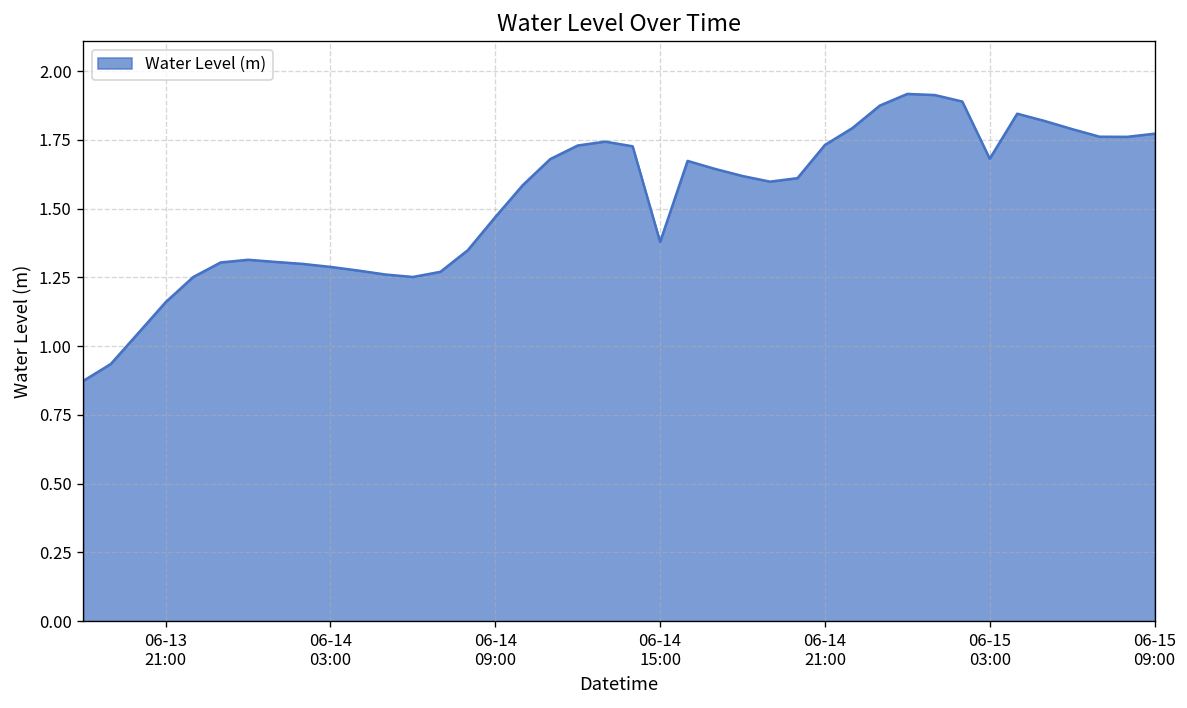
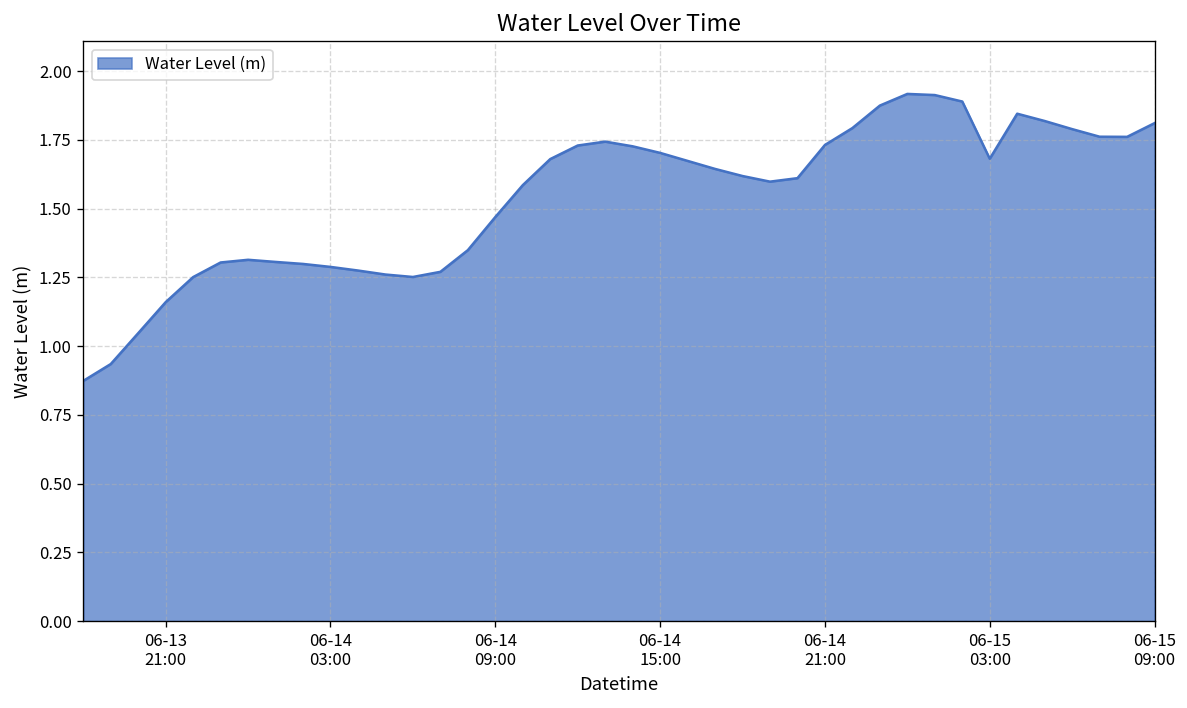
  {
    "06-13 21:00": 1.16,
    "06-14 03:00": 1.29,
    "06-14 09:00": 1.47,
-   "06-14 15:00": 1.38,
+   "06-14 15:00": 1.70,
    "06-14 21:00": 1.73,
    "06-15 03:00": 1.68,
-   "06-15 09:00": 1.77
+   "06-15 09:00": 1.81
  }
